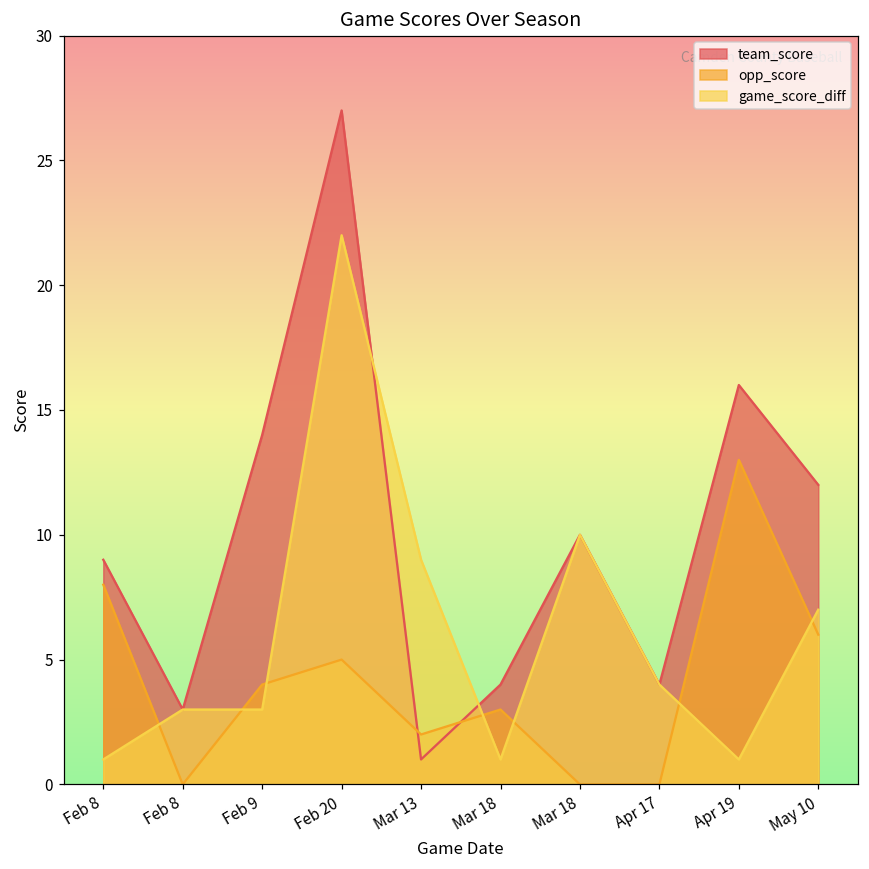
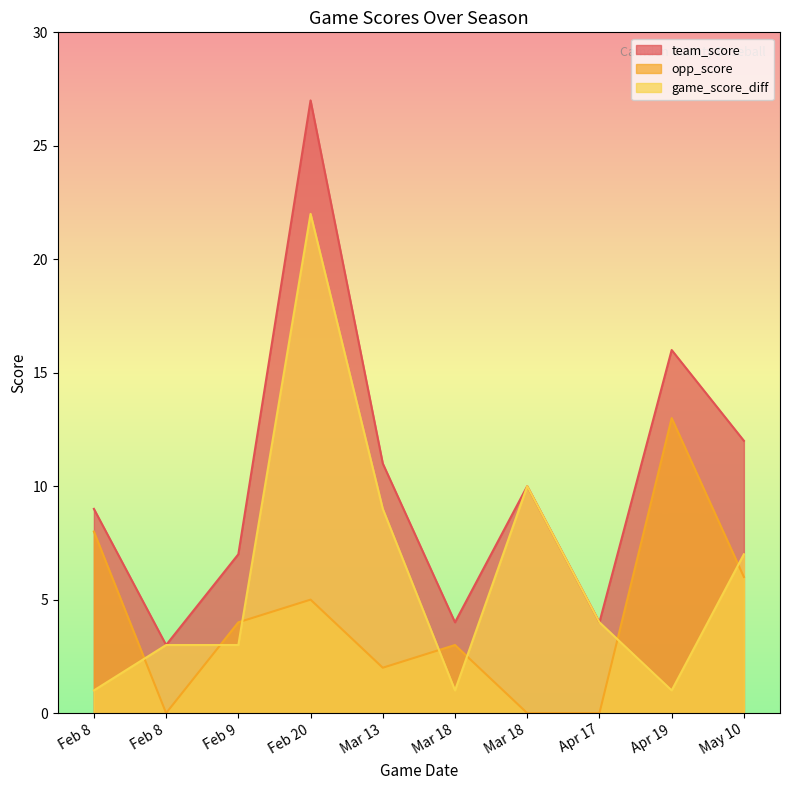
  {
    "team_score": {
-     "Feb 9": 14,
+     "Feb 9": 7,
      "Feb 20": 27,
-     "Mar 13": 1,
+     "Mar 13": 11,
      "Apr 19": 16,
      "May 10": 12
    }
  }
